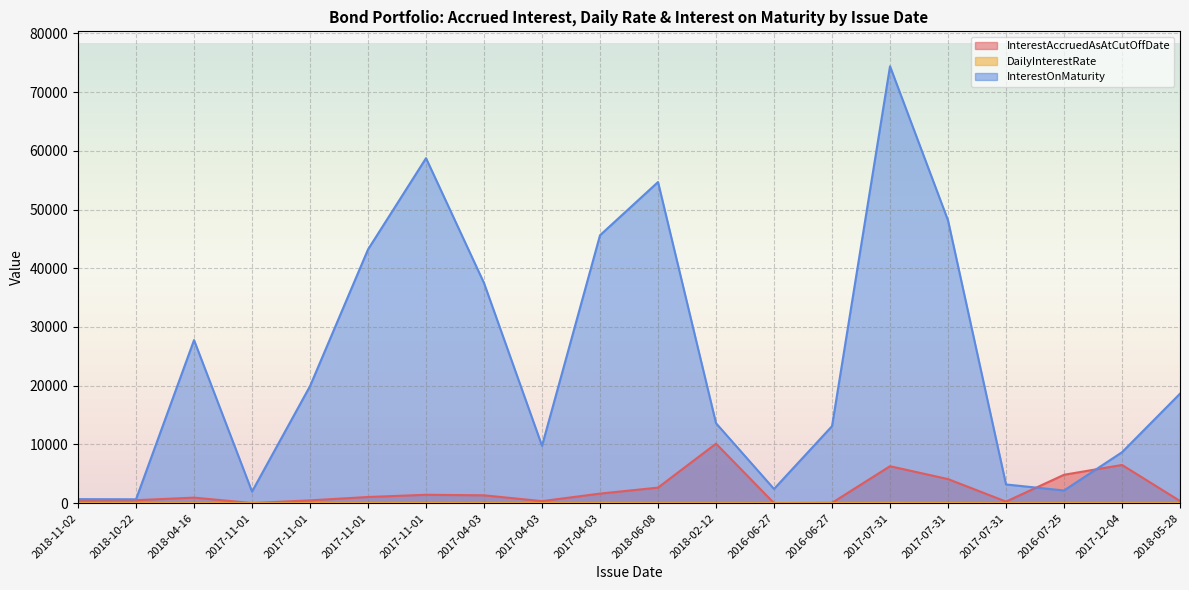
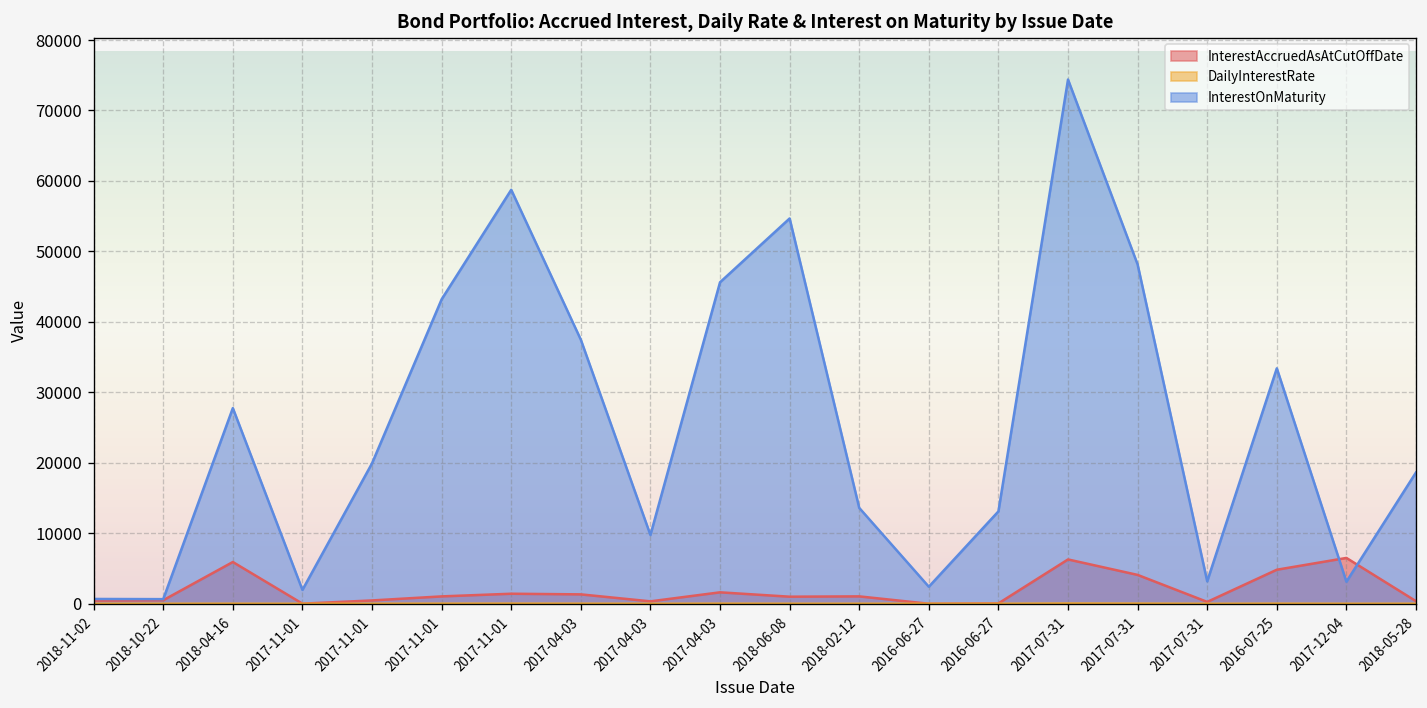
  {
    "InterestAccruedAsAtCutOffDate": {
-     "2018-04-16": 1000,
-     "2018-06-08": 3000,
-     "2018-02-12": 10000,
+     "2018-04-16": 6000,
+     "2018-06-08": 1000,
+     "2018-02-12": 1000,
      "2016-07-25": 5000,
      "2017-12-04": 7000
    },
    "DailyInterestRate": {
      "2018-11-02": 0,
      "2018-10-22": 0,
      "2018-04-16": 0,
      "2018-06-08": 0,
      "2018-02-12": 0,
      "2016-07-25": 0,
      "2017-12-04": 0
    },
    "InterestOnMaturity": {
      "2018-04-16": 28000,
      "2018-06-08": 55000,
      "2018-02-12": 14000,
-     "2016-07-25": 2000,
-     "2017-12-04": 9000,
+     "2016-07-25": 33000,
+     "2017-12-04": 3000,
      "2018-05-28": 19000
    }
  }
